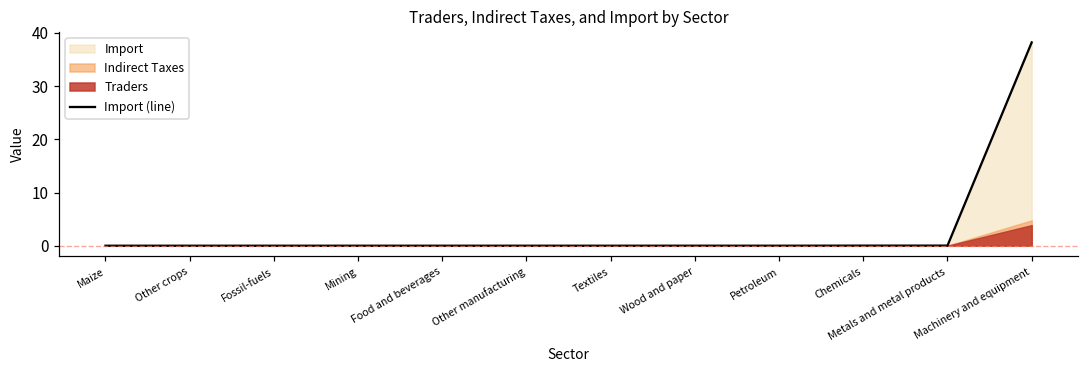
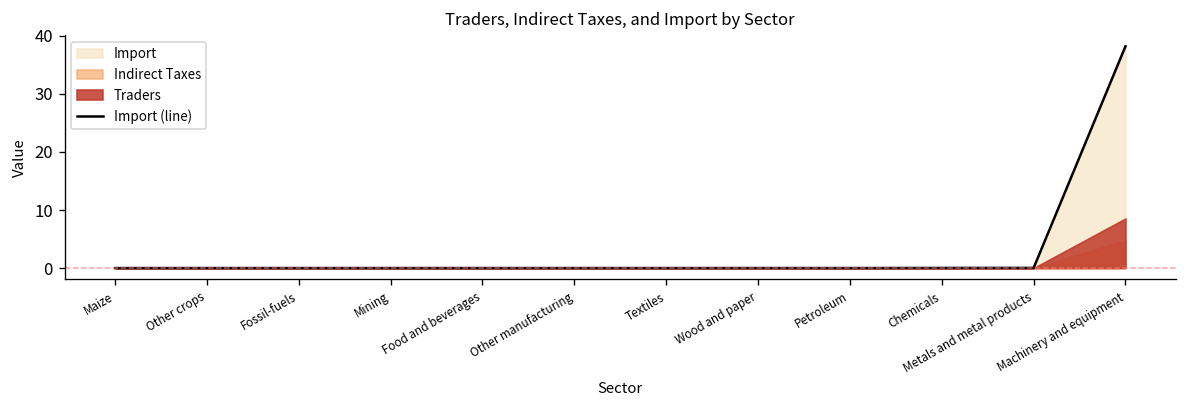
  {
    "Import": {
      "Machinery and equipment": 38
    },
    "Indirect Taxes": {
      "Machinery and equipment": 5
    },
    "Traders": {
-     "Machinery and equipment": 4
+     "Machinery and equipment": 9
    }
  }
